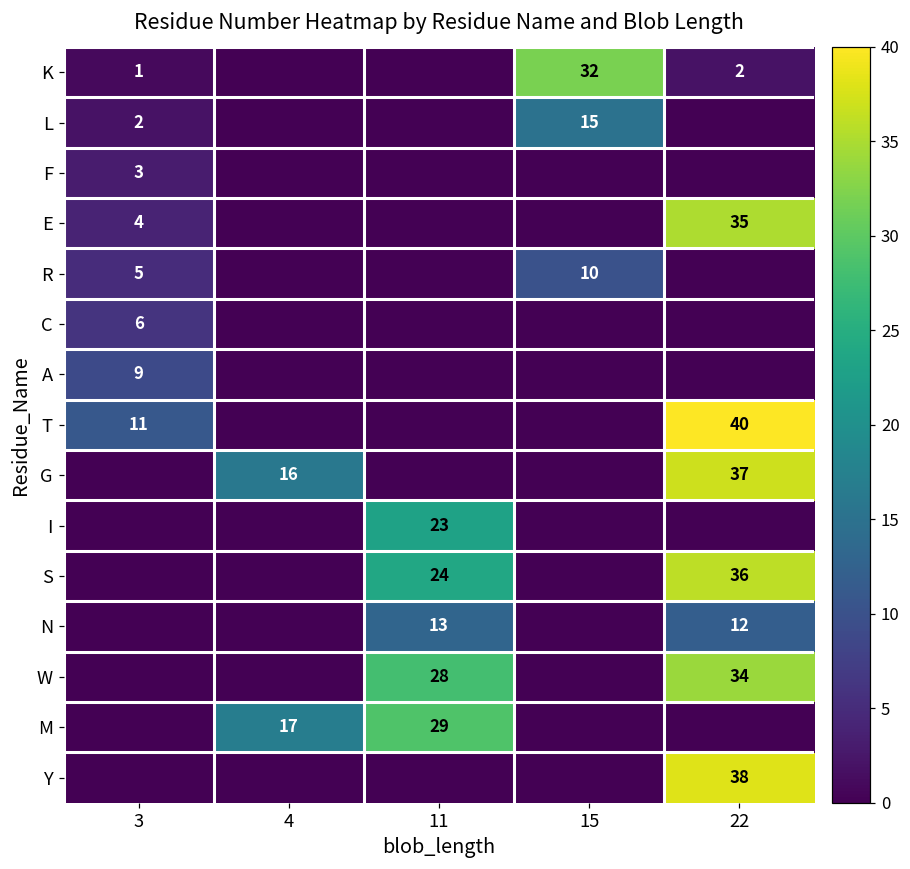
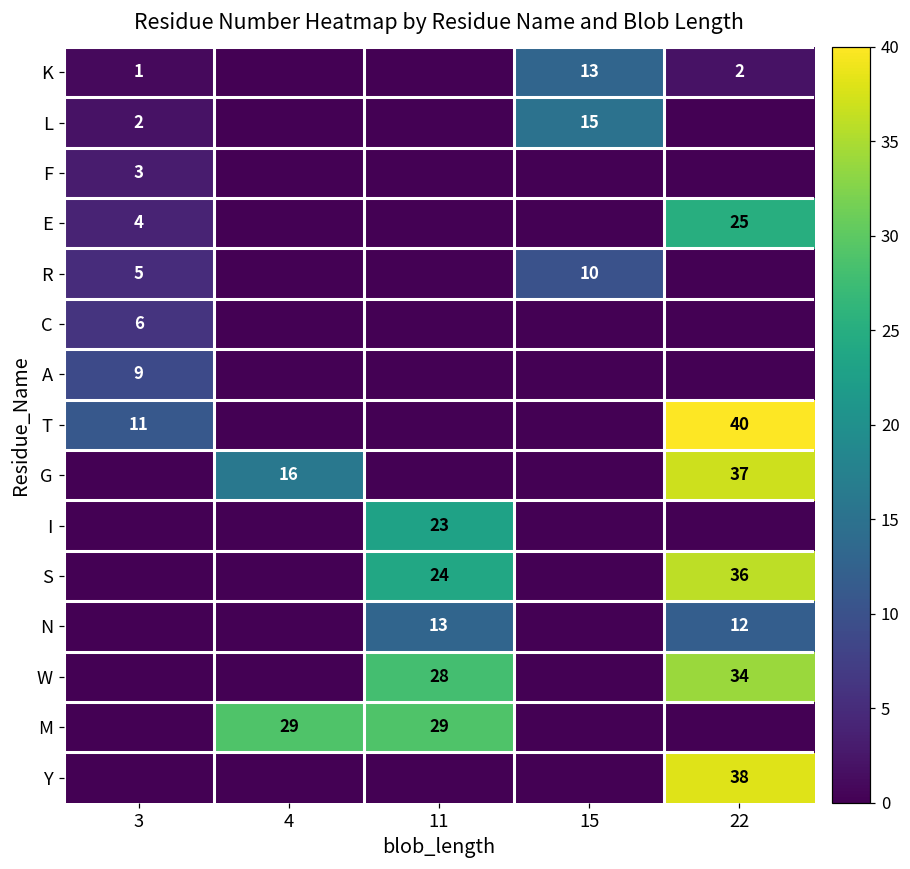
  {
    "K": {
      "3": 1,
-     "15": 32,
+     "15": 13,
      "22": 2
    },
    "L": {
      "3": 2,
      "15": 15
    },
    "F": {
      "3": 3
    },
    "E": {
      "3": 4,
-     "22": 35
+     "22": 25
    },
    "R": {
      "3": 5,
      "15": 10
    },
    "C": {
      "3": 6
    },
    "A": {
      "3": 9
    },
    "T": {
      "3": 11,
      "22": 40
    },
    "G": {
      "4": 16,
      "22": 37
    },
    "I": {
      "11": 23
    },
    "S": {
      "11": 24,
      "22": 36
    },
    "N": {
      "11": 13,
      "22": 12
    },
    "W": {
      "11": 28,
      "22": 34
    },
    "M": {
-     "4": 17,
+     "4": 29,
      "11": 29
    },
    "Y": {
      "22": 38
    }
  }
